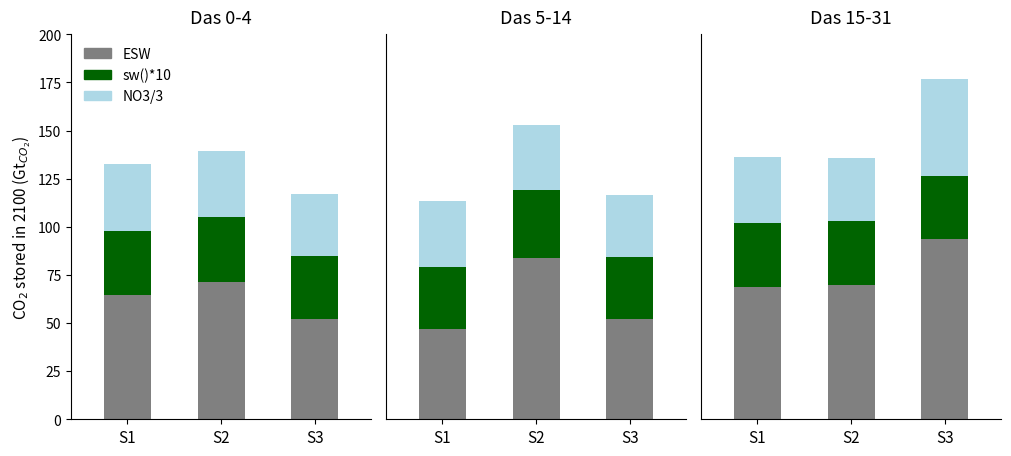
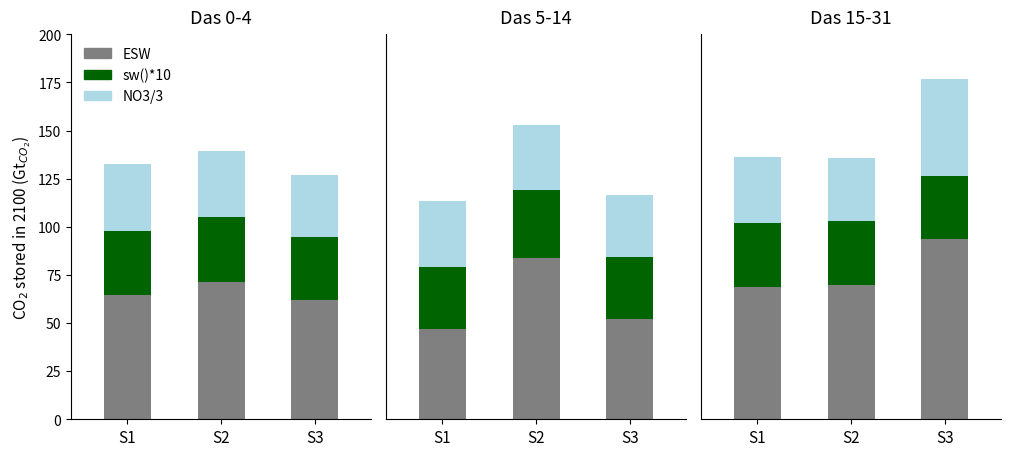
  {
    "Das 0-4": {
      "ESW": {
        "S1": 64,
        "S2": 71,
-       "S3": 52
+       "S3": 62
      },
      "sw()*10": {
        "S1": 33,
        "S2": 34,
        "S3": 33
      },
      "NO3/3": {
        "S1": 34,
        "S2": 34,
        "S3": 32
      }
    }
  }
